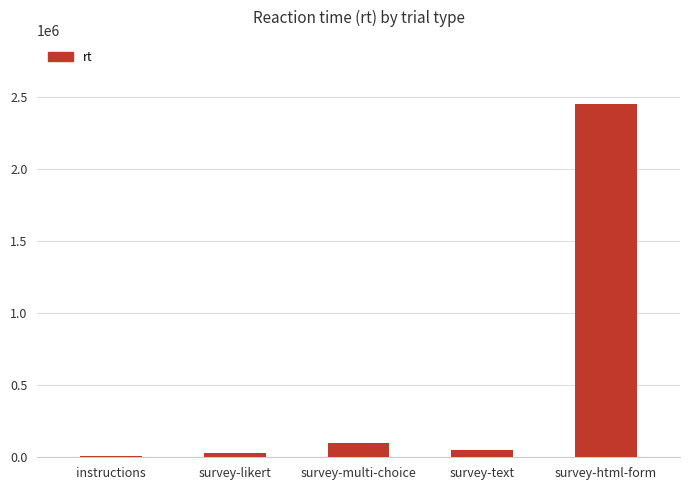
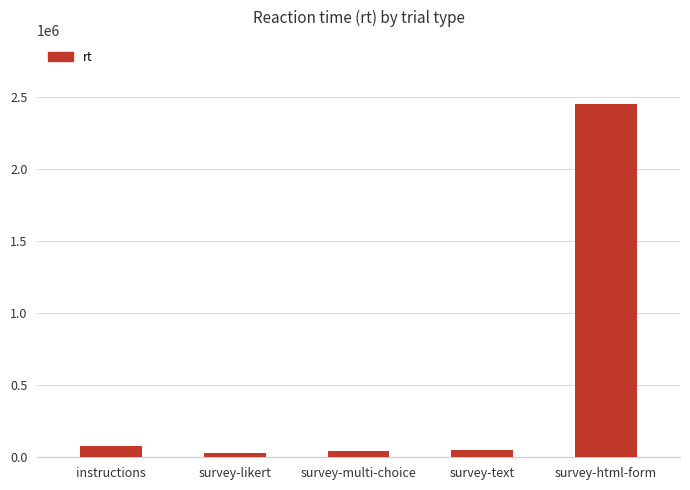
  {
-   "instructions": 10000,
+   "instructions": 80000,
    "survey-likert": 30000,
-   "survey-multi-choice": 100000,
+   "survey-multi-choice": 40000,
    "survey-text": 50000,
    "survey-html-form": 2450000
  }
